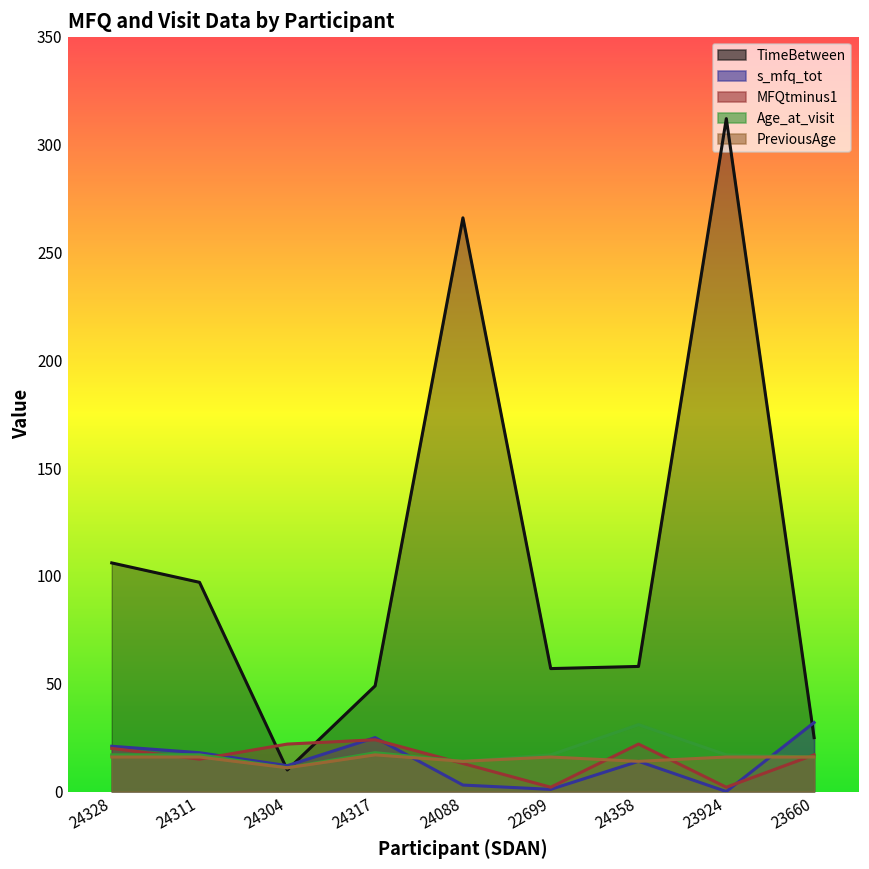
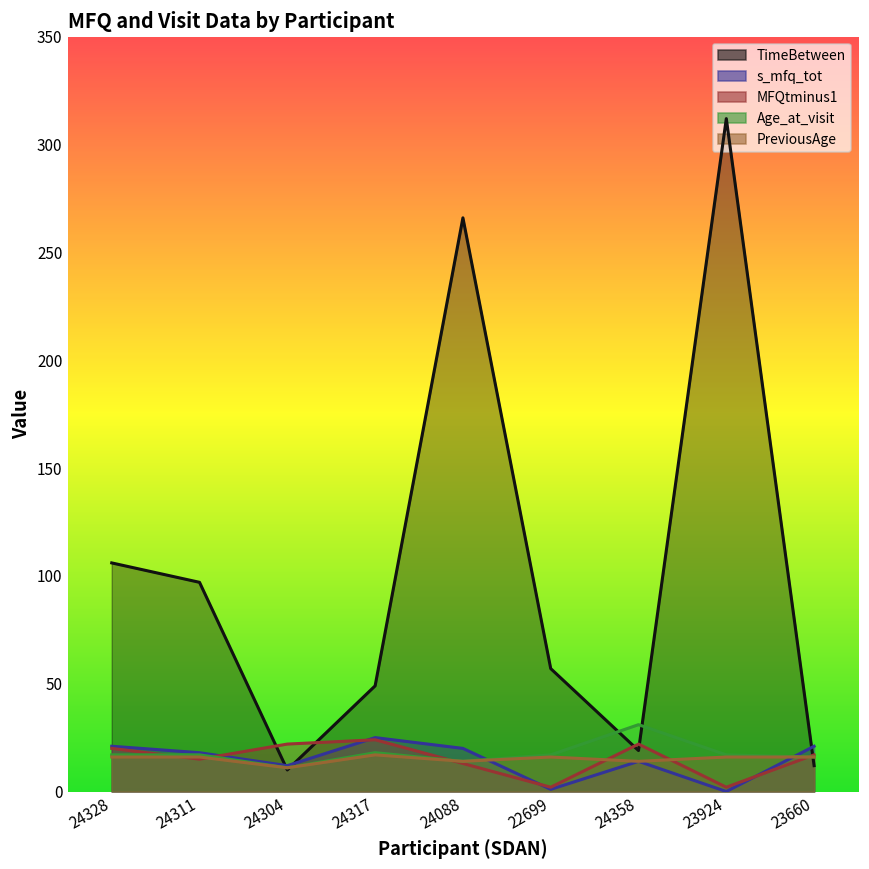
  {
    "TimeBetween": {
      "24328": 106,
      "24311": 97,
      "24317": 49,
      "24088": 266,
      "22699": 57,
-     "24358": 58,
-     "23660": 25
+     "24358": 19,
+     "23660": 12
    },
    "s_mfq_tot": {
-     "24088": 3,
+     "24088": 20,
      "23924": 0,
-     "23660": 32
+     "23660": 21
    },
    "Age_at_visit": {
      "24358": 31
    }
  }
